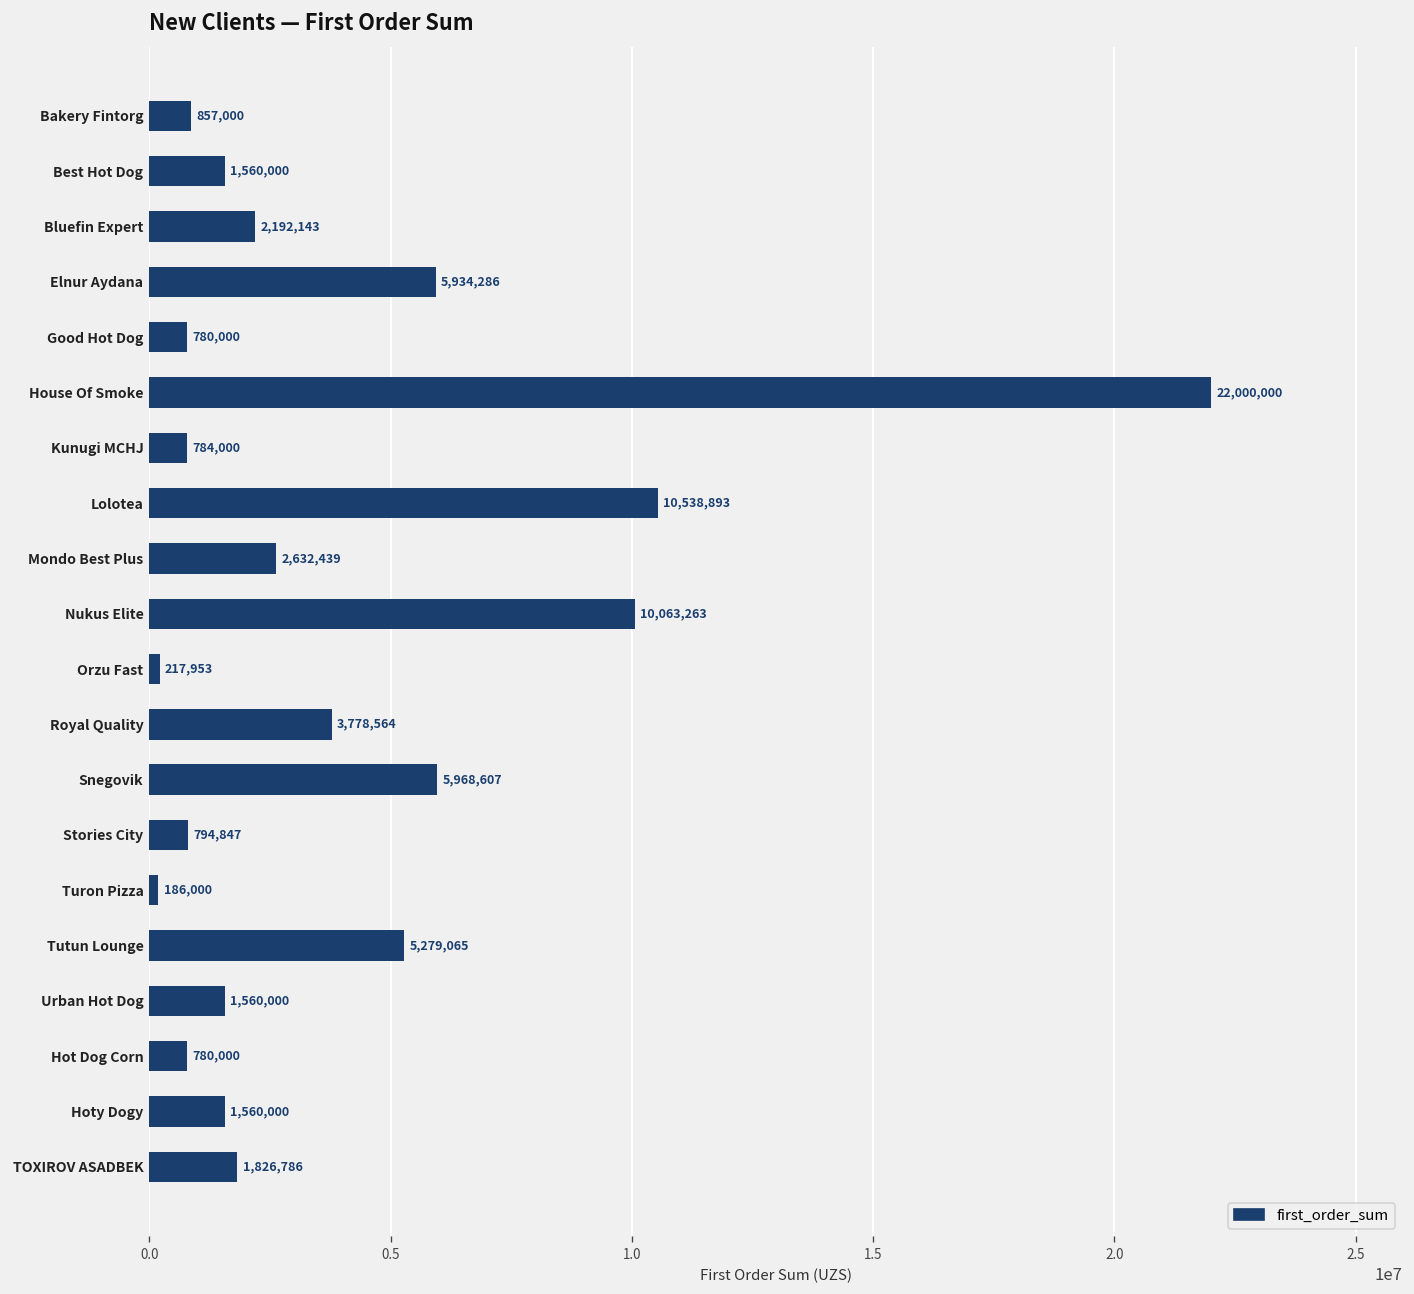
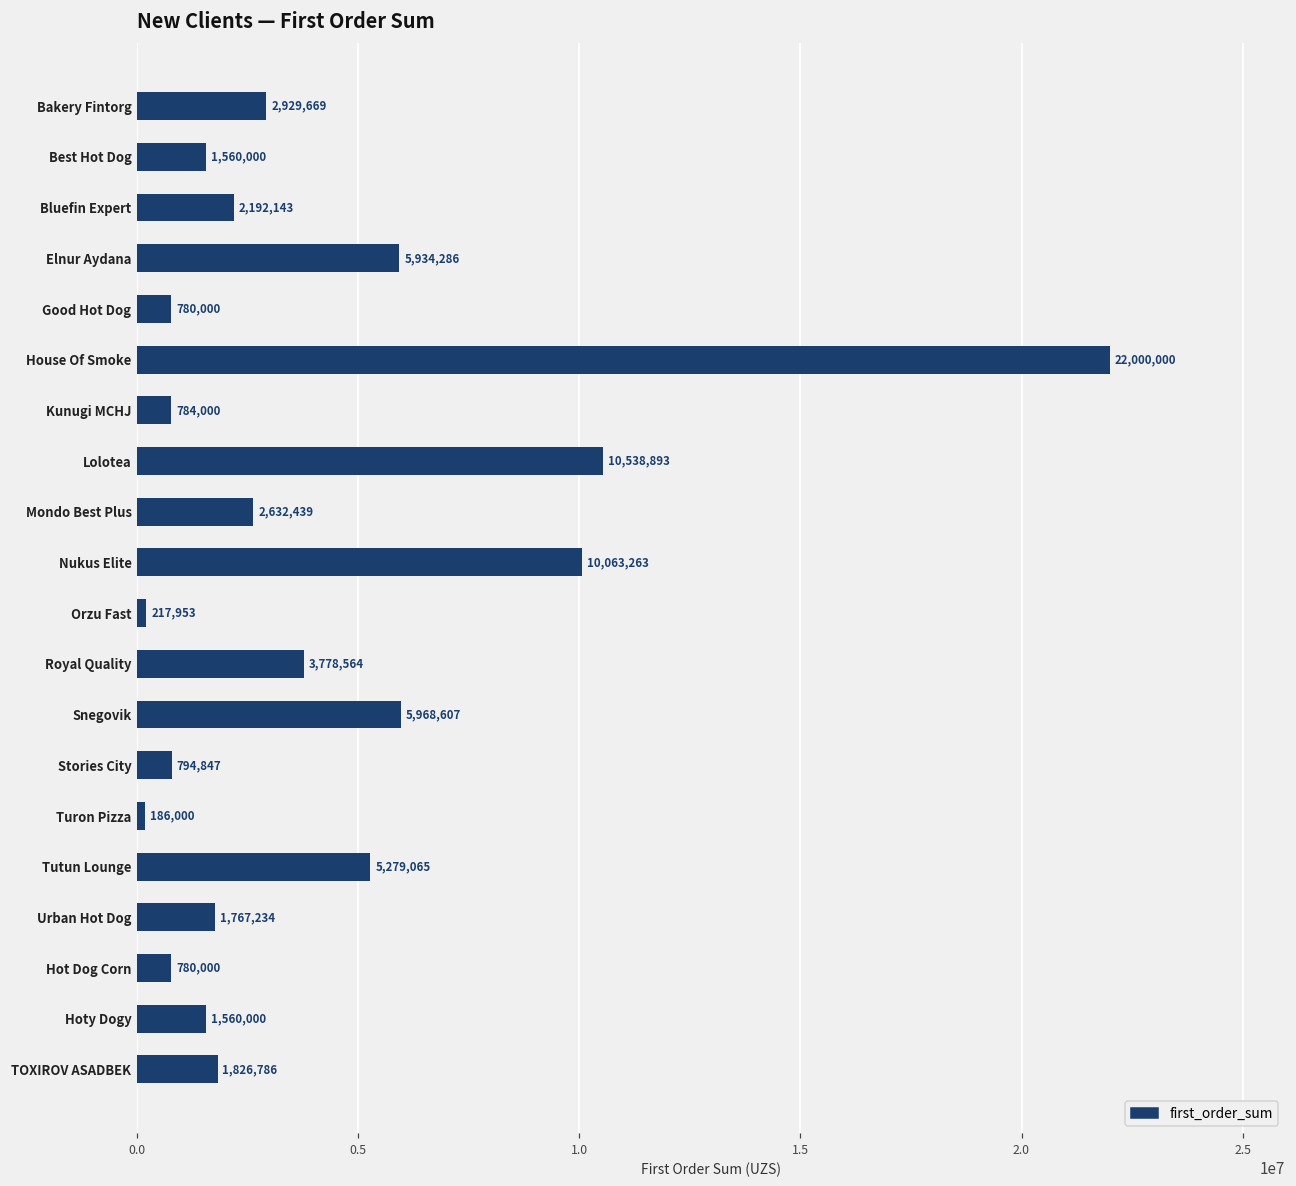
  {
-   "Bakery Fintorg": "857,000",
+   "Bakery Fintorg": "2,929,669",
    "Best Hot Dog": "1,560,000",
    "Bluefin Expert": "2,192,143",
    "Elnur Aydana": "5,934,286",
    "Good Hot Dog": "780,000",
    "House Of Smoke": "22,000,000",
    "Kunugi MCHJ": "784,000",
    "Lolotea": "10,538,893",
    "Mondo Best Plus": "2,632,439",
    "Nukus Elite": "10,063,263",
    "Orzu Fast": "217,953",
    "Royal Quality": "3,778,564",
    "Snegovik": "5,968,607",
    "Stories City": "794,847",
    "Turon Pizza": "186,000",
    "Tutun Lounge": "5,279,065",
-   "Urban Hot Dog": "1,560,000",
+   "Urban Hot Dog": "1,767,234",
    "Hot Dog Corn": "780,000",
    "Hoty Dogy": "1,560,000",
    "TOXIROV ASADBEK": "1,826,786"
  }
